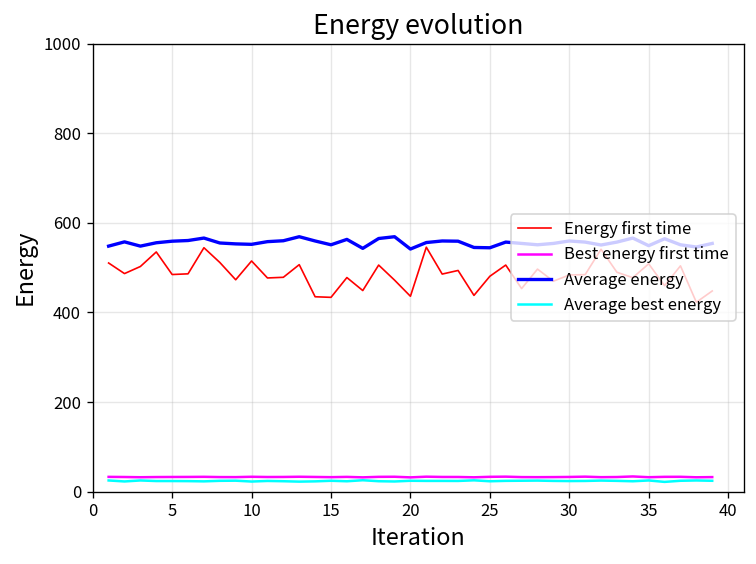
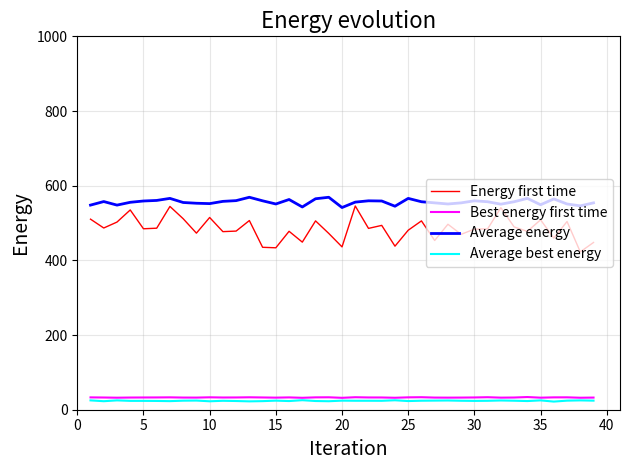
  {
    "Energy first time": {
      "5": 480,
      "10": 510,
      "15": 430,
      "20": 440,
      "25": 480
    },
    "Best energy first time": {
      "5": 30,
      "10": 30,
      "15": 30,
      "20": 30,
      "25": 30,
      "30": 30,
      "35": 30
    },
    "Average energy": {
      "5": 560,
      "10": 550,
      "15": 550,
      "20": 540,
-     "25": 540
+     "25": 570
    },
    "Average best energy": {
      "5": 20,
      "10": 20,
      "15": 20,
      "20": 20,
      "25": 20,
      "30": 20,
      "35": 30
    }
  }
